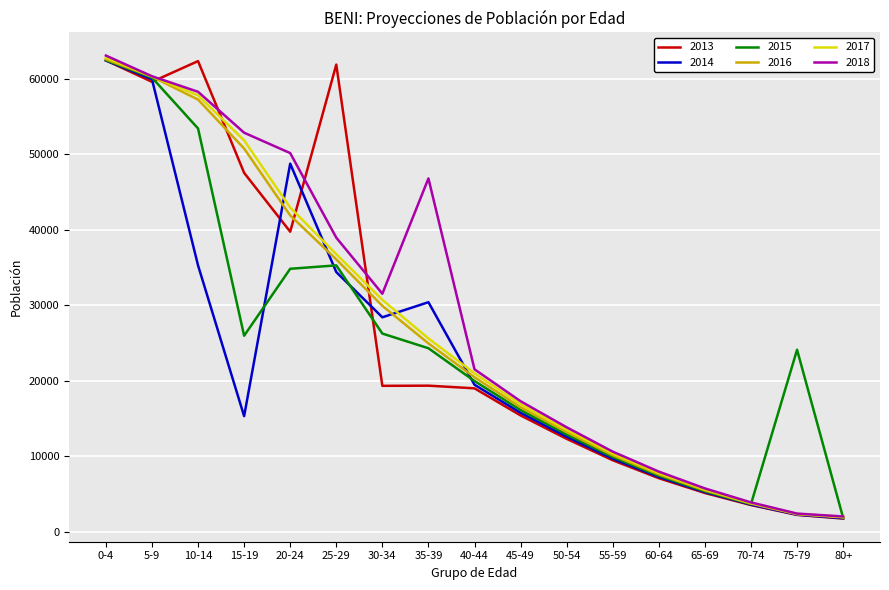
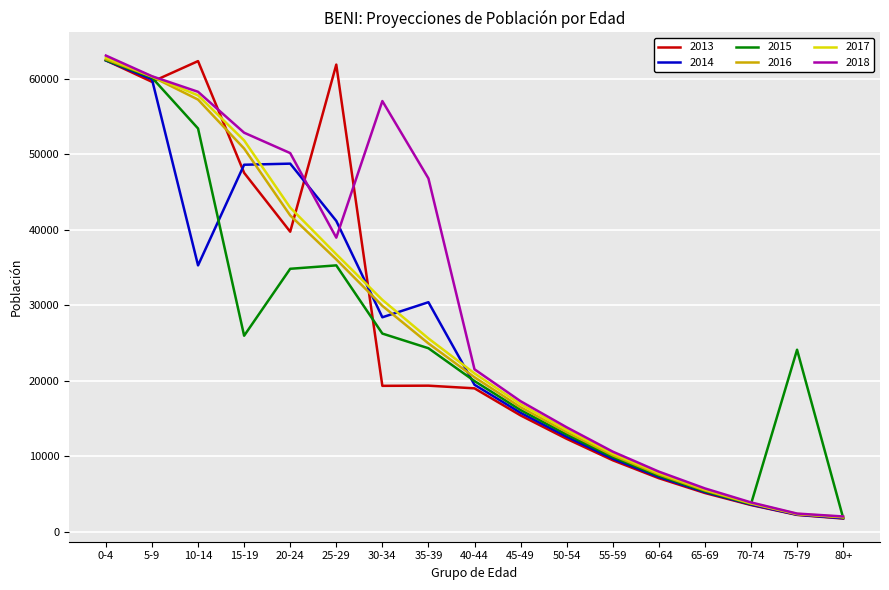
  {
    "2013": {
      "10-14": 62000,
      "15-19": 48000,
      "20-24": 40000,
      "25-29": 62000,
      "30-34": 19000,
      "35-39": 19000,
      "40-44": 19000,
      "45-49": 15000
    },
    "2014": {
      "10-14": 35000,
-     "15-19": 15000,
+     "15-19": 49000,
      "20-24": 49000,
-     "25-29": 34000,
+     "25-29": 41000,
      "30-34": 28000,
      "35-39": 30000,
      "40-44": 19000,
      "45-49": 16000
    },
    "2015": {
      "10-14": 53000,
      "15-19": 26000,
      "20-24": 35000,
      "25-29": 35000,
      "30-34": 26000,
      "35-39": 24000,
      "40-44": 20000,
      "45-49": 16000,
      "75-79": 24000
    },
    "2018": {
      "10-14": 58000,
      "15-19": 53000,
      "20-24": 50000,
      "25-29": 39000,
-     "30-34": 32000,
+     "30-34": 57000,
      "35-39": 47000,
      "40-44": 22000,
      "45-49": 17000
    }
  }
